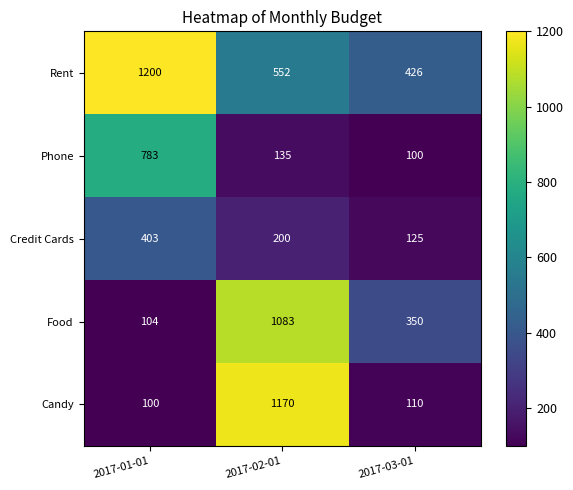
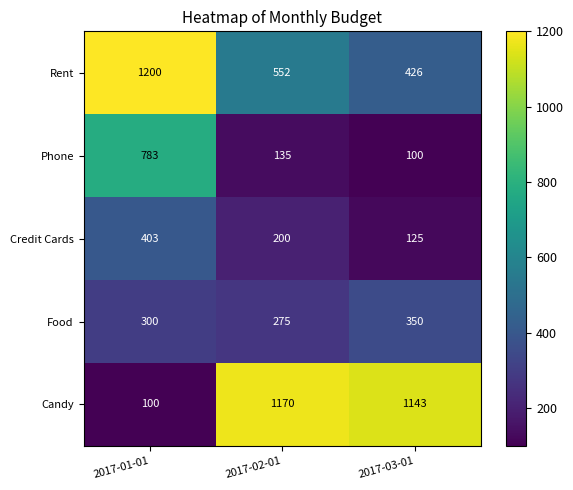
  {
    "Rent": {
      "2017-01-01": 1200,
      "2017-02-01": 552,
      "2017-03-01": 426
    },
    "Phone": {
      "2017-01-01": 783,
      "2017-02-01": 135,
      "2017-03-01": 100
    },
    "Credit Cards": {
      "2017-01-01": 403,
      "2017-02-01": 200,
      "2017-03-01": 125
    },
    "Food": {
-     "2017-01-01": 104,
-     "2017-02-01": 1083,
+     "2017-01-01": 300,
+     "2017-02-01": 275,
      "2017-03-01": 350
    },
    "Candy": {
      "2017-01-01": 100,
      "2017-02-01": 1170,
-     "2017-03-01": 110
+     "2017-03-01": 1143
    }
  }
